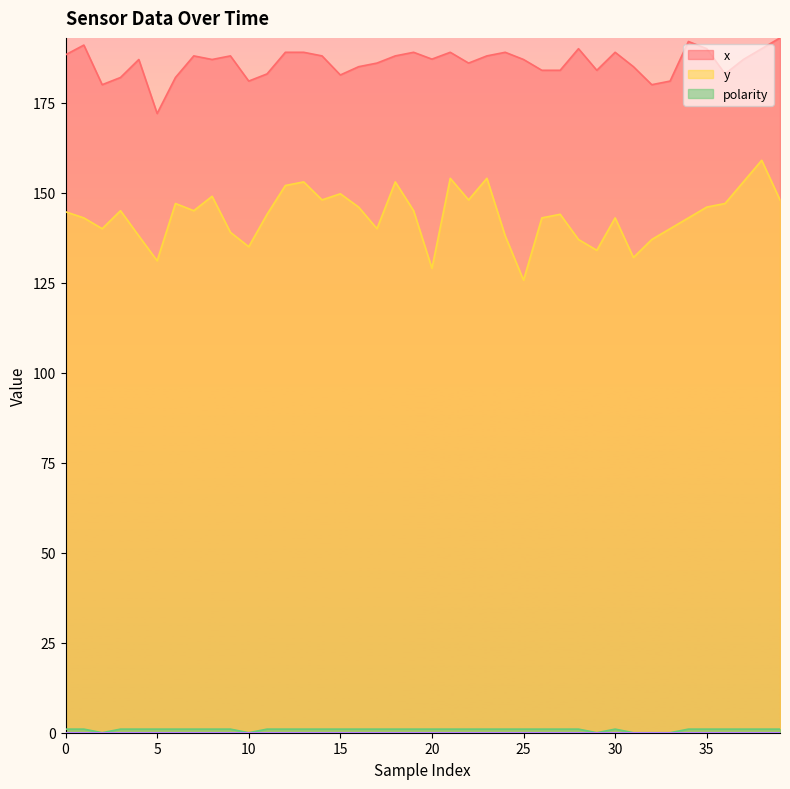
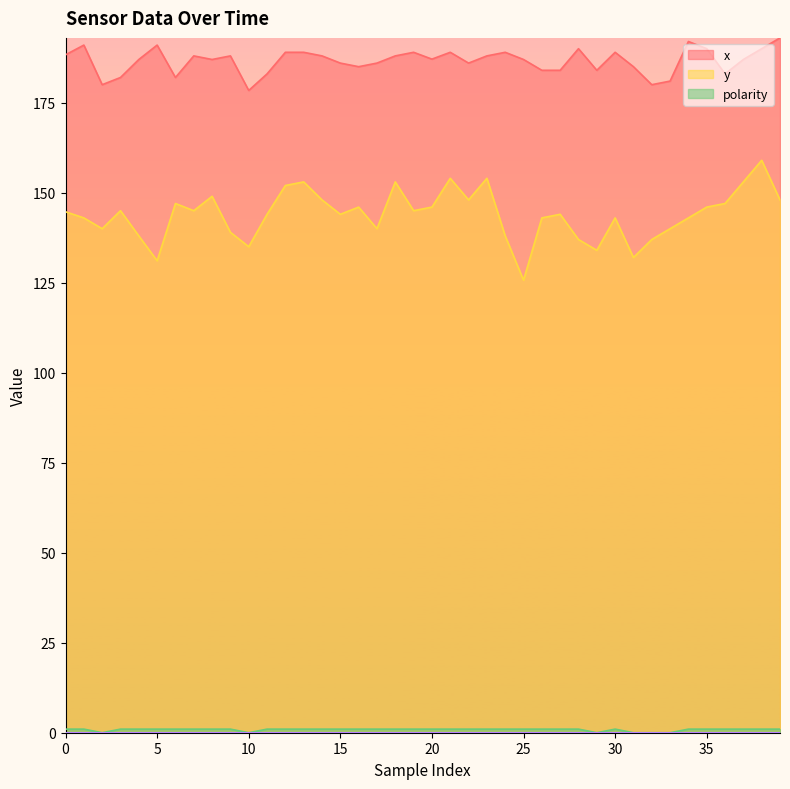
  {
    "x": {
      "0": 188,
-     "5": 172,
-     "10": 181,
-     "15": 183,
+     "5": 191,
+     "10": 178,
+     "15": 186,
      "20": 187,
      "25": 187,
      "30": 189
    },
    "y": {
      "0": 145,
      "5": 131,
      "10": 135,
-     "15": 150,
-     "20": 129,
+     "15": 144,
+     "20": 146,
      "25": 126,
      "30": 143,
      "35": 146
    },
    "polarity": {
      "0": 1,
      "5": 1,
      "15": 1,
      "20": 1,
      "25": 1,
      "30": 1,
      "35": 1
    }
  }
